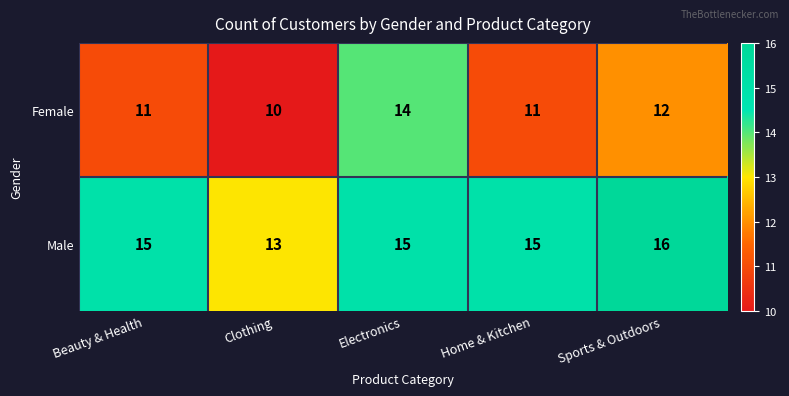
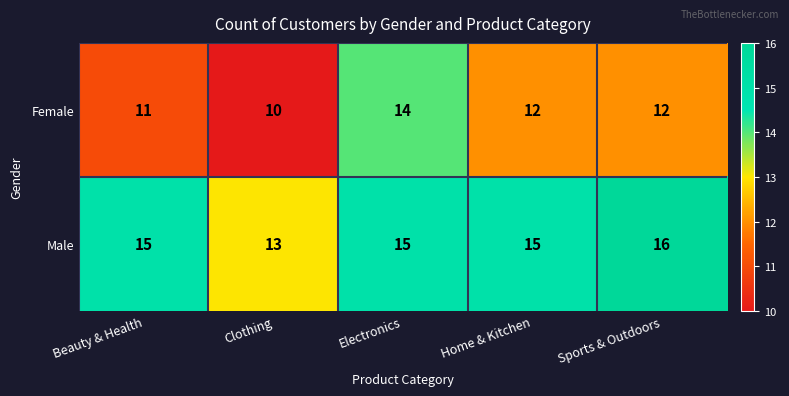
  {
    "Female": {
      "Beauty & Health": 11,
      "Clothing": 10,
      "Electronics": 14,
-     "Home & Kitchen": 11,
+     "Home & Kitchen": 12,
      "Sports & Outdoors": 12
    },
    "Male": {
      "Beauty & Health": 15,
      "Clothing": 13,
      "Electronics": 15,
      "Home & Kitchen": 15,
      "Sports & Outdoors": 16
    }
  }
